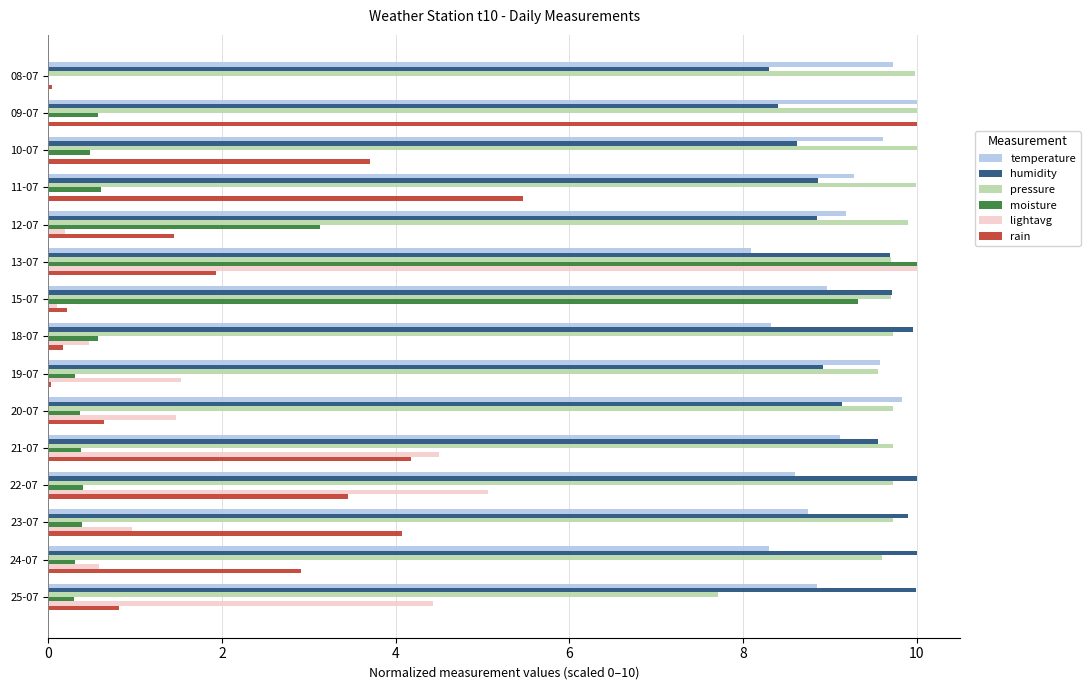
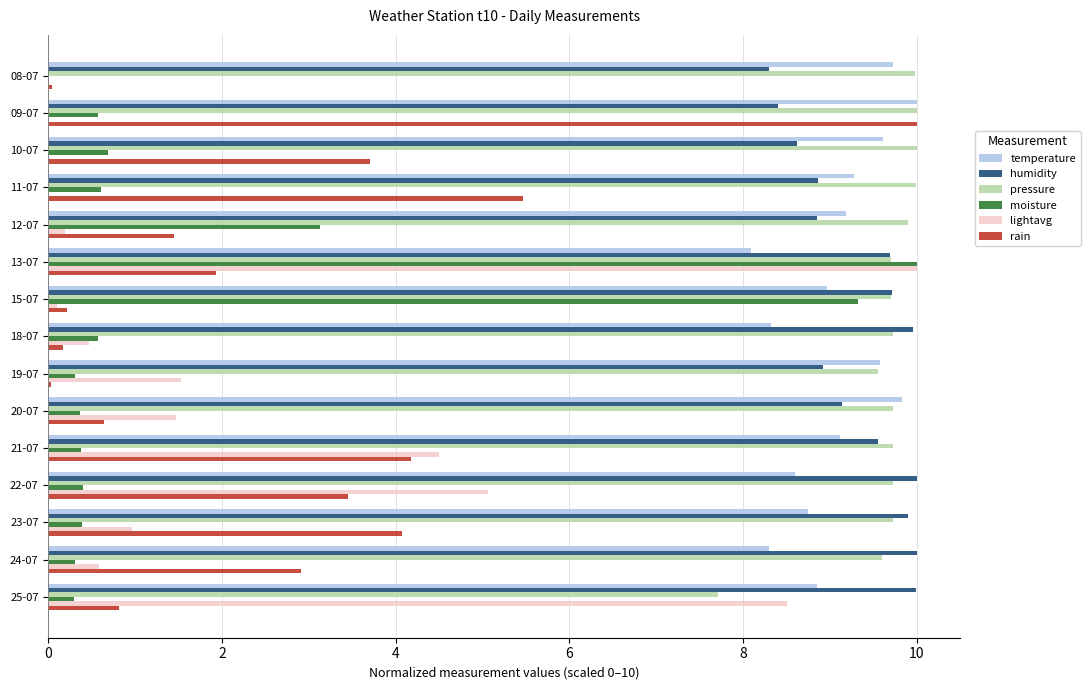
  {
    "temperature": {
      "08-07": 9.7,
      "09-07": 10.0,
      "10-07": 9.6,
      "11-07": 9.3,
      "12-07": 9.2,
      "13-07": 8.1,
      "15-07": 9.0,
      "18-07": 8.3,
      "19-07": 9.6,
      "20-07": 9.8,
      "21-07": 9.1,
      "22-07": 8.6,
      "23-07": 8.7,
      "24-07": 8.3,
      "25-07": 8.9
    },
    "humidity": {
      "08-07": 8.3,
      "09-07": 8.4,
      "10-07": 8.6,
      "11-07": 8.9,
      "12-07": 8.9,
      "13-07": 9.7,
      "15-07": 9.7,
      "18-07": 10.0,
      "19-07": 8.9,
      "20-07": 9.1,
      "21-07": 9.5,
      "22-07": 10.0,
      "23-07": 9.9,
      "24-07": 10.0,
      "25-07": 10.0
    },
    "pressure": {
      "08-07": 10.0,
      "09-07": 10.0,
      "10-07": 10.0,
      "11-07": 10.0,
      "12-07": 9.9,
      "13-07": 9.7,
      "15-07": 9.7,
      "18-07": 9.7,
      "19-07": 9.6,
      "20-07": 9.7,
      "21-07": 9.7,
      "22-07": 9.7,
      "23-07": 9.7,
      "24-07": 9.6,
      "25-07": 7.7
    },
    "moisture": {
      "08-07": 0.0,
      "09-07": 0.6,
-     "10-07": 0.5,
+     "10-07": 0.7,
      "11-07": 0.6,
      "12-07": 3.1,
      "13-07": 10.0,
      "15-07": 9.3,
      "18-07": 0.6,
      "19-07": 0.3,
      "20-07": 0.4,
      "21-07": 0.4,
      "22-07": 0.4,
      "23-07": 0.4,
      "24-07": 0.3,
      "25-07": 0.3
    },
    "lightavg": {
      "12-07": 0.2,
      "13-07": 10.0,
      "15-07": 0.1,
      "18-07": 0.5,
      "19-07": 1.5,
      "20-07": 1.5,
      "21-07": 4.5,
      "22-07": 5.1,
      "23-07": 1.0,
      "24-07": 0.6,
-     "25-07": 4.4
+     "25-07": 8.5
    },
    "rain": {
      "08-07": 0.0,
      "09-07": 10.0,
      "10-07": 3.7,
      "11-07": 5.5,
      "12-07": 1.4,
      "13-07": 1.9,
      "15-07": 0.2,
      "18-07": 0.2,
      "20-07": 0.6,
      "21-07": 4.2,
      "22-07": 3.4,
      "23-07": 4.1,
      "24-07": 2.9,
      "25-07": 0.8
    }
  }
